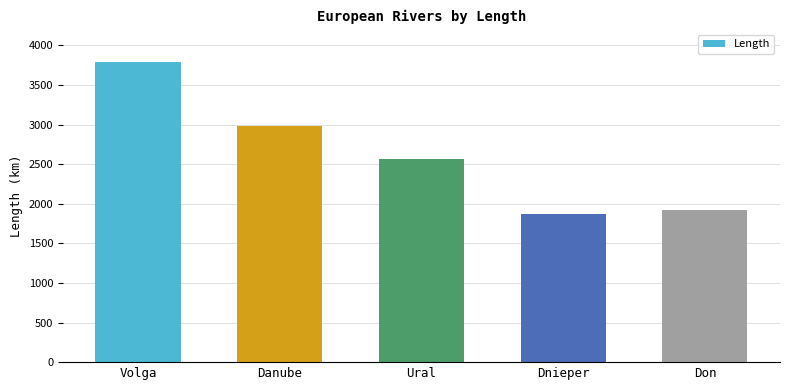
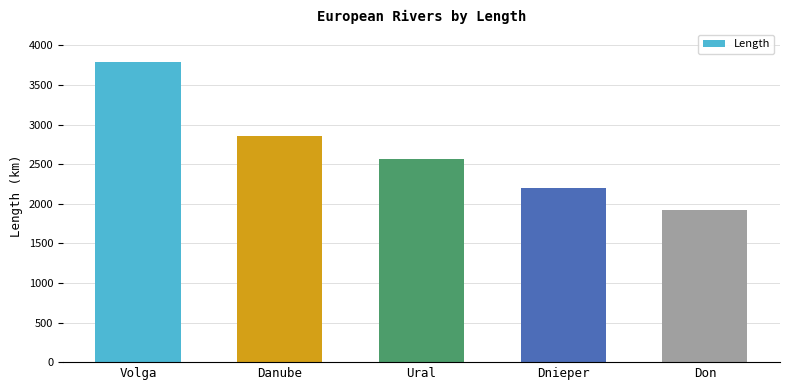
  {
    "Volga": 3800,
-   "Danube": 3000,
+   "Danube": 2900,
    "Ural": 2600,
-   "Dnieper": 1900,
+   "Dnieper": 2200,
    "Don": 1900
  }
